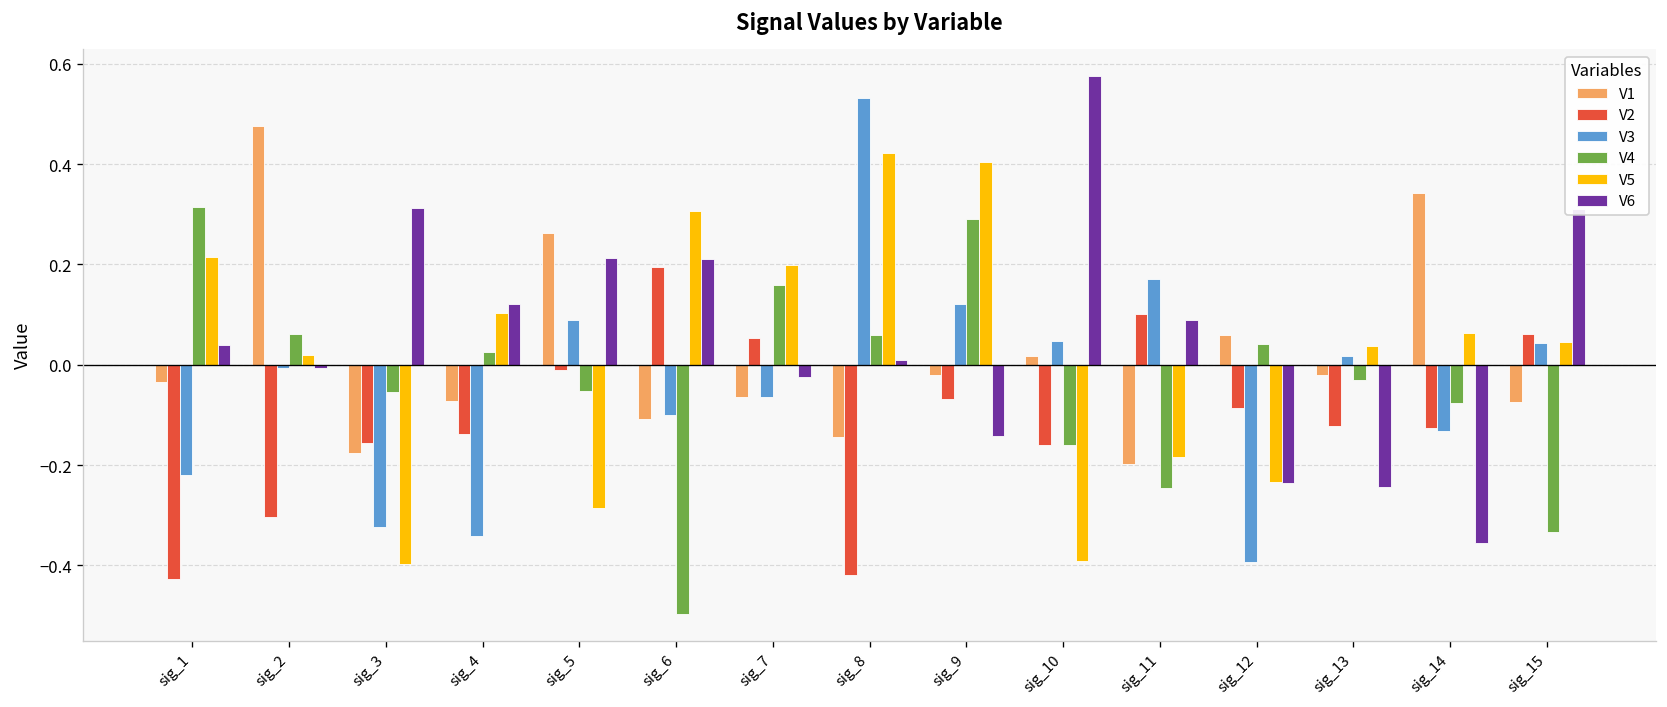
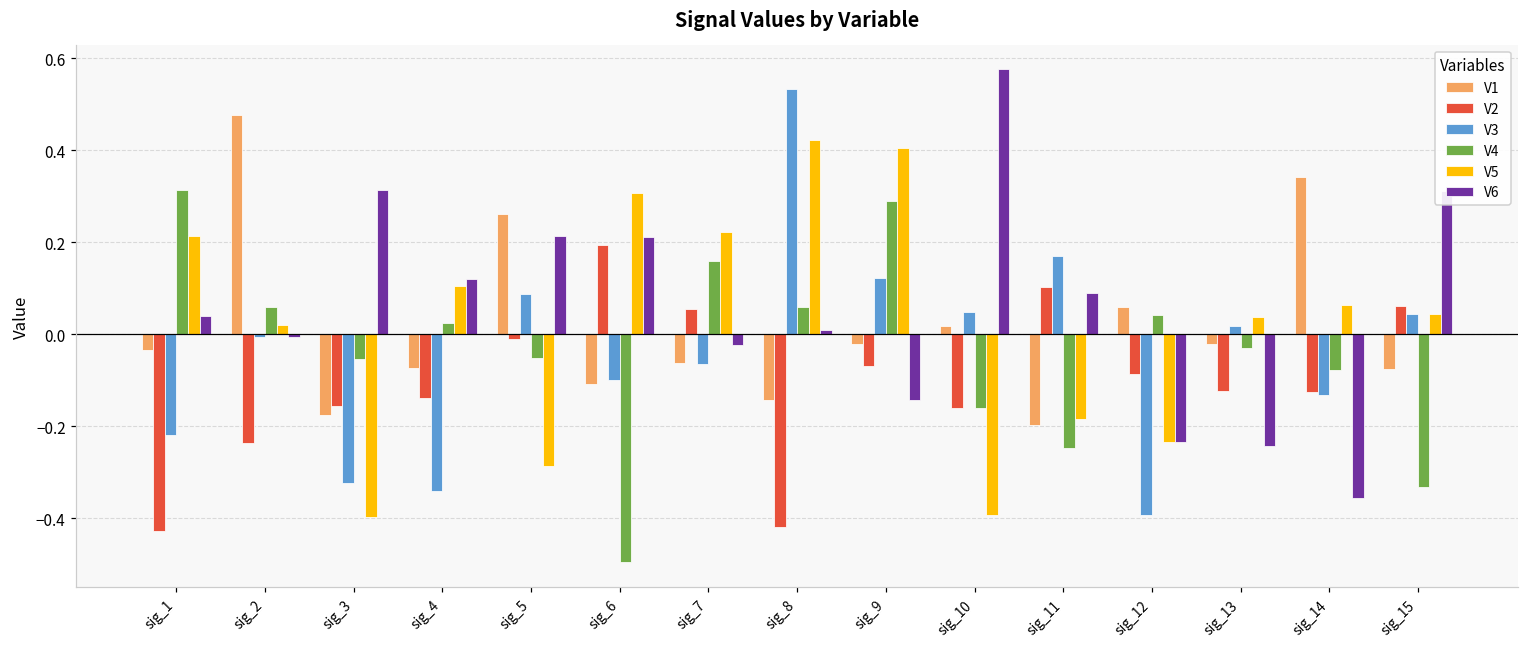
  {
    "V1": {
      "sig_1": -0.03,
      "sig_2": 0.48,
      "sig_3": -0.18,
      "sig_4": -0.07,
      "sig_5": 0.26,
      "sig_6": -0.11,
      "sig_7": -0.06,
      "sig_8": -0.14,
      "sig_9": -0.02,
      "sig_10": 0.02,
      "sig_11": -0.20,
      "sig_12": 0.06,
      "sig_13": -0.02,
      "sig_14": 0.34,
      "sig_15": -0.07
    },
    "V2": {
      "sig_1": -0.43,
-     "sig_2": -0.30,
+     "sig_2": -0.24,
      "sig_3": -0.16,
      "sig_4": -0.14,
      "sig_5": -0.01,
      "sig_6": 0.19,
      "sig_7": 0.05,
      "sig_8": -0.42,
      "sig_9": -0.07,
      "sig_10": -0.16,
      "sig_11": 0.10,
      "sig_12": -0.09,
      "sig_13": -0.12,
      "sig_14": -0.13,
      "sig_15": 0.06
    },
    "V3": {
      "sig_1": -0.22,
      "sig_2": -0.01,
      "sig_3": -0.32,
      "sig_4": -0.34,
      "sig_5": 0.09,
      "sig_6": -0.10,
      "sig_7": -0.06,
      "sig_8": 0.53,
      "sig_9": 0.12,
      "sig_10": 0.05,
      "sig_11": 0.17,
      "sig_12": -0.39,
      "sig_13": 0.02,
      "sig_14": -0.13,
      "sig_15": 0.04
    },
    "V4": {
      "sig_1": 0.31,
      "sig_2": 0.06,
      "sig_3": -0.05,
      "sig_4": 0.03,
      "sig_5": -0.05,
      "sig_6": -0.50,
      "sig_7": 0.16,
      "sig_8": 0.06,
      "sig_9": 0.29,
      "sig_10": -0.16,
      "sig_11": -0.25,
      "sig_12": 0.04,
      "sig_13": -0.03,
      "sig_14": -0.08,
      "sig_15": -0.33
    },
    "V5": {
      "sig_1": 0.21,
      "sig_2": 0.02,
      "sig_3": -0.40,
      "sig_4": 0.10,
      "sig_5": -0.29,
      "sig_6": 0.31,
-     "sig_7": 0.20,
+     "sig_7": 0.22,
      "sig_8": 0.42,
      "sig_9": 0.40,
      "sig_10": -0.39,
      "sig_11": -0.18,
      "sig_12": -0.23,
      "sig_13": 0.04,
      "sig_14": 0.06,
      "sig_15": 0.04
    },
    "V6": {
      "sig_1": 0.04,
      "sig_2": -0.01,
      "sig_3": 0.31,
      "sig_4": 0.12,
      "sig_5": 0.21,
      "sig_6": 0.21,
      "sig_7": -0.02,
      "sig_8": 0.01,
      "sig_9": -0.14,
      "sig_10": 0.58,
      "sig_11": 0.09,
      "sig_12": -0.23,
      "sig_13": -0.24,
      "sig_14": -0.36
    }
  }
